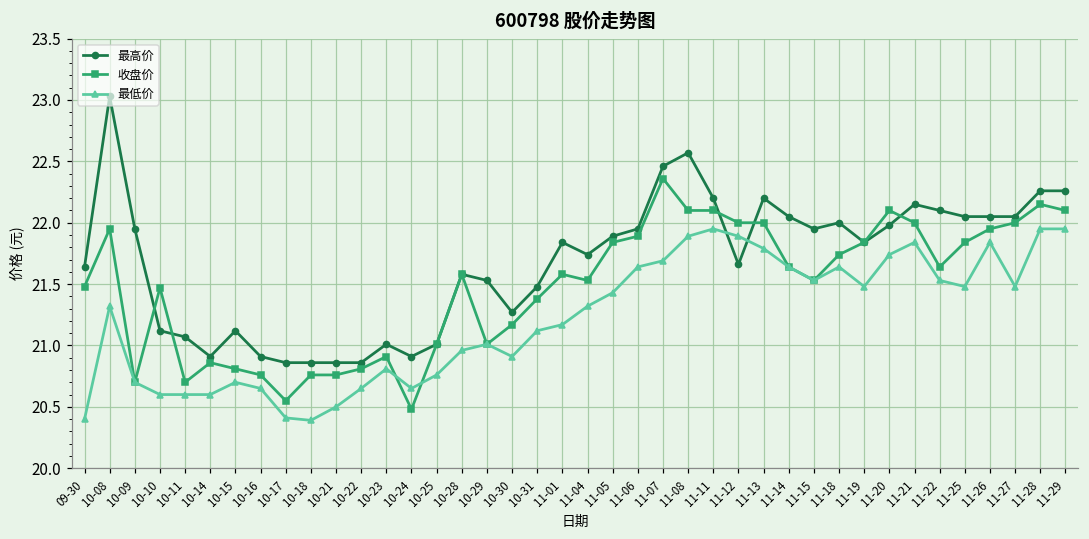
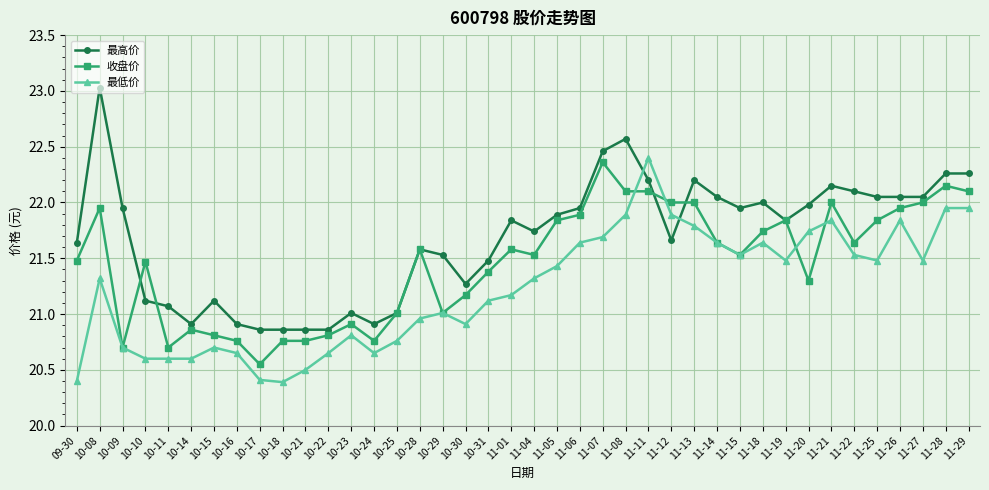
  {
    "最高价": {
      "09-30": 21.64,
      "10-09": 21.95,
      "10-10": 21.12,
      "10-11": 21.07,
      "10-14": 20.91,
      "10-15": 21.12,
      "10-16": 20.91,
      "10-17": 20.86,
      "10-18": 20.86,
      "10-21": 20.86,
      "10-22": 20.86,
      "10-23": 21.01,
      "10-24": 20.91,
      "10-29": 21.53,
      "10-30": 21.27,
      "10-31": 21.48,
      "11-01": 21.84,
      "11-04": 21.74,
      "11-05": 21.89,
      "11-06": 21.95,
      "11-07": 22.46,
      "11-08": 22.57,
      "11-11": 22.20,
      "11-12": 21.66,
      "11-13": 22.20,
      "11-14": 22.05,
      "11-15": 21.95,
      "11-18": 22.00,
      "11-20": 21.98,
      "11-21": 22.15,
      "11-22": 22.10,
      "11-25": 22.05,
      "11-26": 22.05,
      "11-27": 22.05,
      "11-28": 22.26,
      "11-29": 22.26
    },
    "收盘价": {
      "09-30": 21.48,
      "10-08": 21.95,
      "10-10": 21.47,
      "10-11": 20.70,
      "10-14": 20.86,
      "10-15": 20.81,
      "10-16": 20.76,
      "10-17": 20.55,
      "10-18": 20.76,
      "10-21": 20.76,
      "10-22": 20.81,
      "10-23": 20.91,
-     "10-24": 20.48,
+     "10-24": 20.76,
      "10-30": 21.17,
      "10-31": 21.38,
      "11-01": 21.58,
      "11-04": 21.53,
      "11-05": 21.84,
      "11-06": 21.89,
      "11-07": 22.36,
      "11-08": 22.10,
      "11-11": 22.10,
      "11-12": 22.00,
      "11-13": 22.00,
      "11-18": 21.74,
-     "11-20": 22.1,
+     "11-20": 21.3,
      "11-21": 22.00,
      "11-22": 21.64,
      "11-25": 21.84,
      "11-26": 21.95,
      "11-27": 22.00,
      "11-28": 22.15,
      "11-29": 22.10
    },
    "最低价": {
      "09-30": 20.40,
      "10-08": 21.32,
      "10-10": 20.60,
      "10-11": 20.60,
      "10-14": 20.60,
      "10-15": 20.70,
      "10-16": 20.65,
      "10-17": 20.41,
      "10-18": 20.39,
      "10-21": 20.50,
      "10-22": 20.65,
      "10-23": 20.81,
      "10-24": 20.65,
      "10-25": 20.76,
      "10-28": 20.96,
      "10-30": 20.91,
      "10-31": 21.12,
      "11-01": 21.17,
      "11-04": 21.32,
      "11-05": 21.43,
      "11-06": 21.64,
      "11-07": 21.69,
      "11-08": 21.89,
-     "11-11": 21.95,
+     "11-11": 22.40,
      "11-12": 21.89,
      "11-13": 21.79,
      "11-18": 21.64,
      "11-19": 21.48,
      "11-20": 21.74,
      "11-21": 21.84,
      "11-22": 21.53,
      "11-25": 21.48,
      "11-26": 21.84,
      "11-27": 21.48,
      "11-28": 21.95,
      "11-29": 21.95
    }
  }
